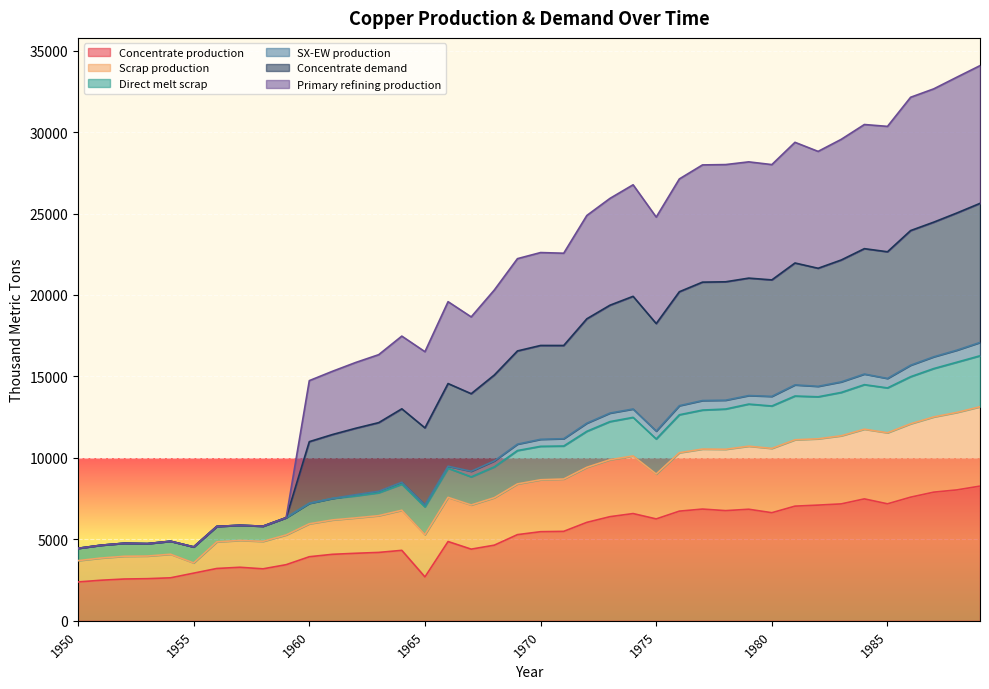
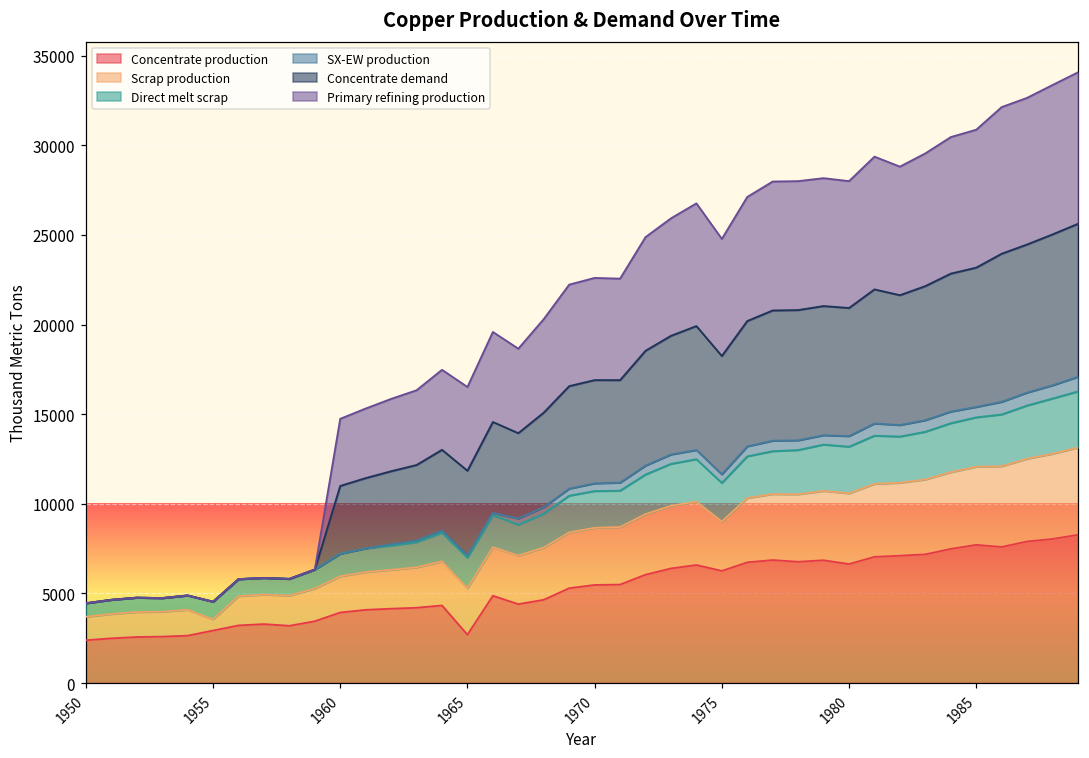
  {
    "Concentrate production": {
      "1950": 2400,
      "1955": 2900,
      "1960": 3900,
      "1965": 2700,
      "1970": 5500,
      "1975": 6300,
      "1980": 6600,
-     "1985": 7200
+     "1985": 7700
    },
    "Scrap production": {
      "1950": 1300,
      "1955": 600,
      "1960": 2000,
      "1965": 2600,
      "1970": 3200,
      "1975": 2800,
      "1980": 3900,
      "1985": 4400
    },
    "Concentrate demand": {
      "1960": 3800,
      "1965": 4700,
      "1970": 5800,
      "1975": 6600,
      "1980": 7100,
      "1985": 7800
    }
  }
